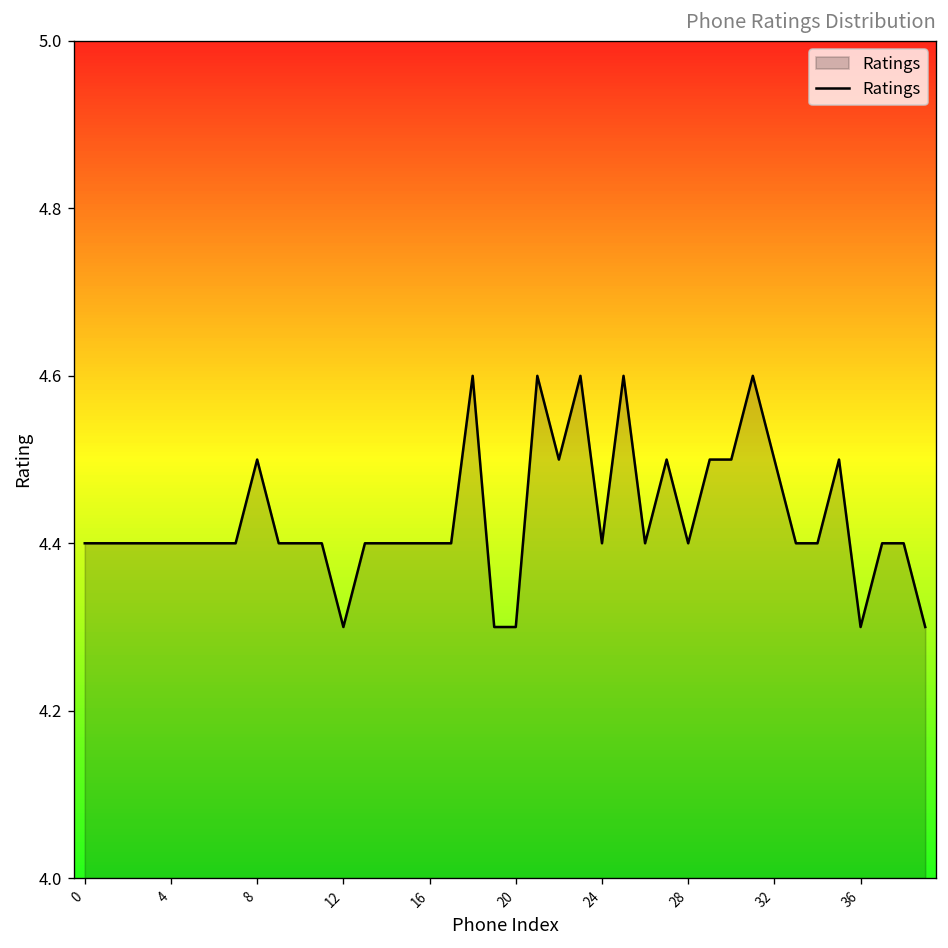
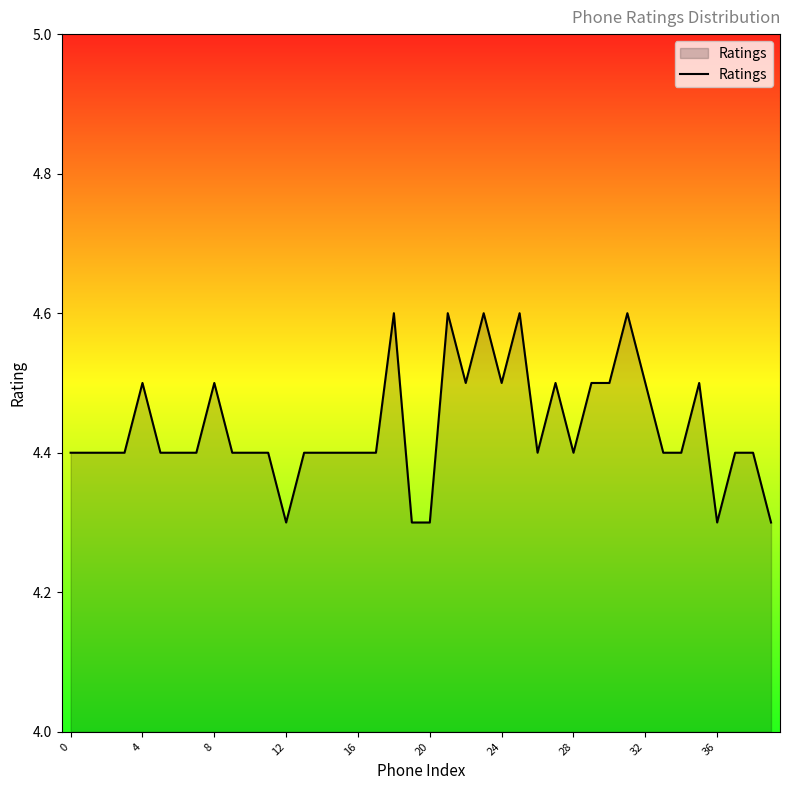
  {
    "0": 4.4,
-   "4": 4.4,
+   "4": 4.5,
    "8": 4.5,
    "12": 4.3,
    "16": 4.4,
    "20": 4.3,
-   "24": 4.4,
+   "24": 4.5,
    "28": 4.4,
    "32": 4.5,
    "36": 4.3
  }
